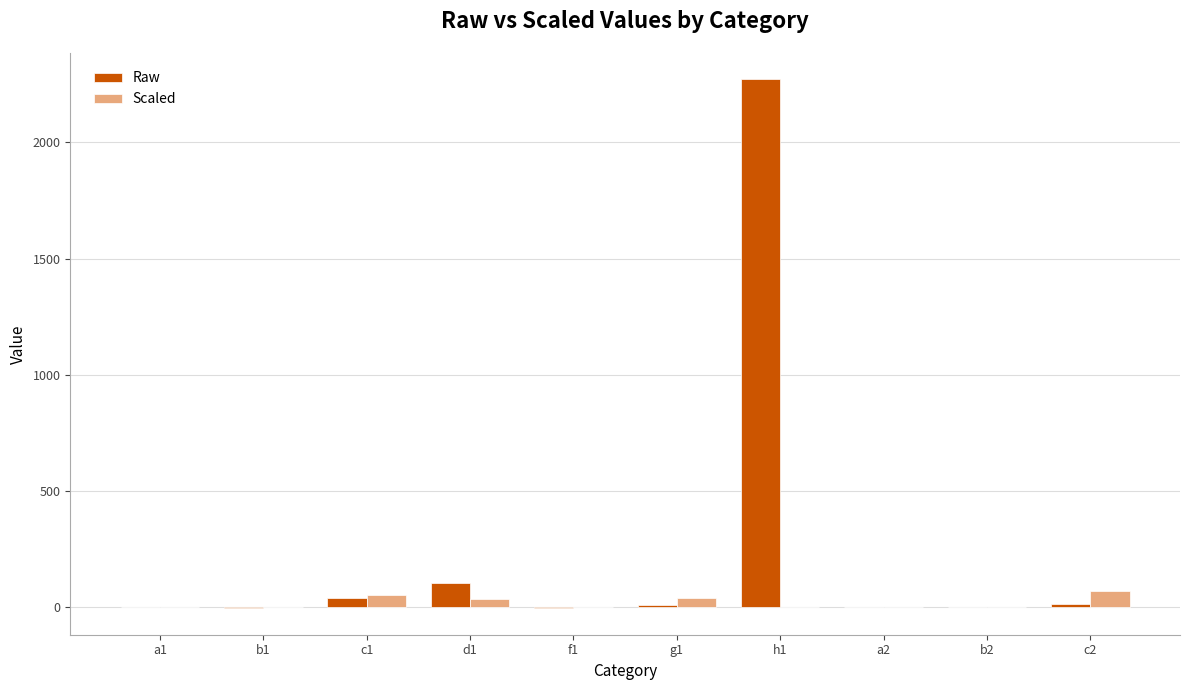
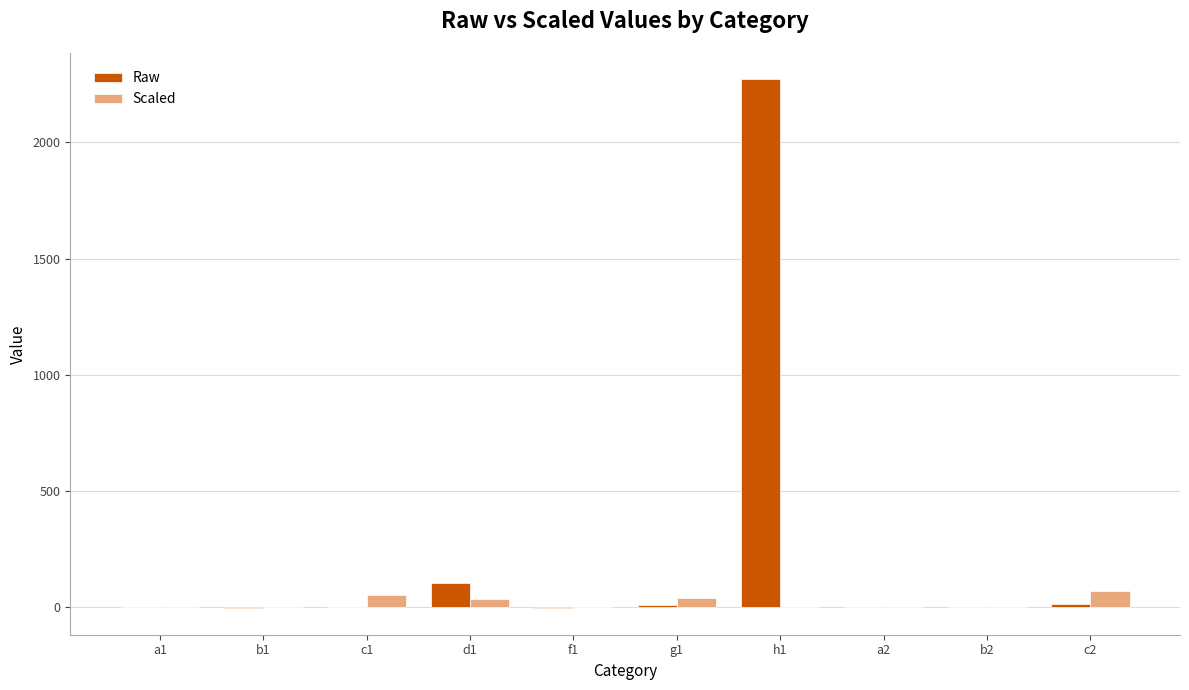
  {
    "Raw": {
-     "c1": 40,
+     "c1": 0,
      "d1": 100,
      "h1": 2270,
      "c2": 10
    },
    "Scaled": {
      "c1": 50,
      "d1": 40,
      "g1": 40,
      "c2": 70
    }
  }
